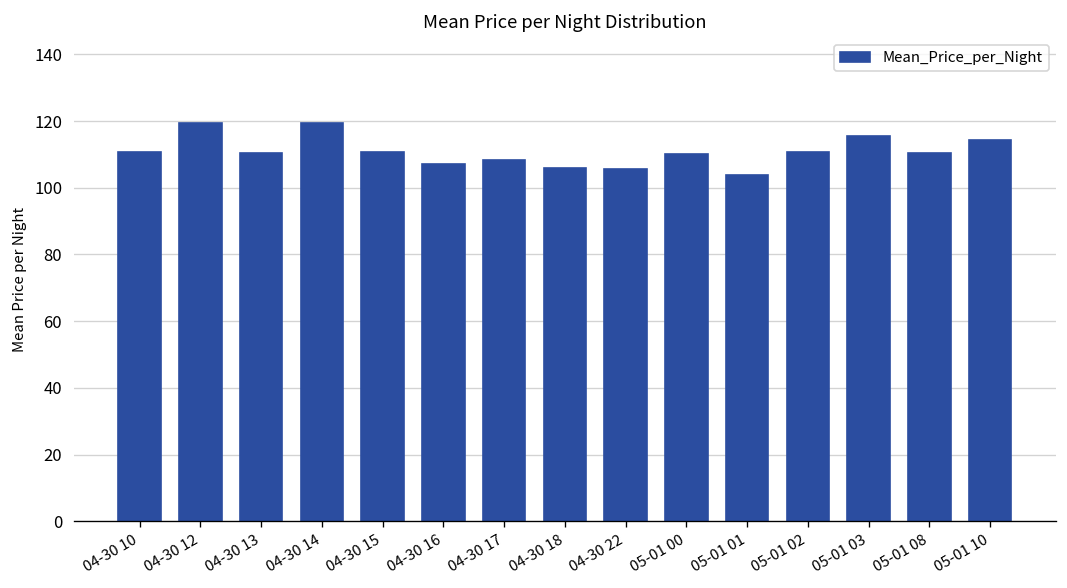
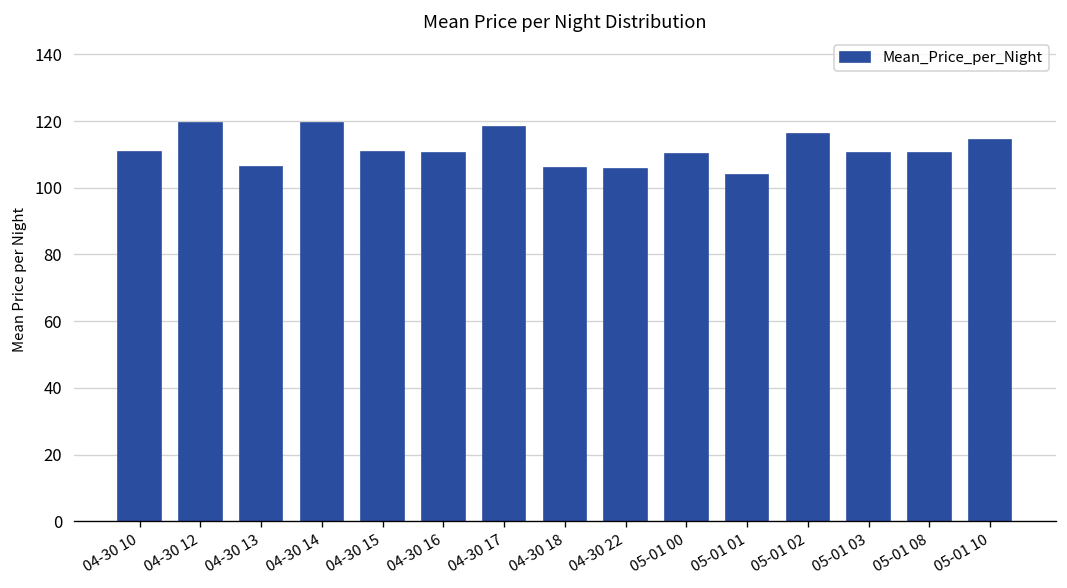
  {
    "04-30 10": 111,
    "04-30 12": 119,
-   "04-30 13": 110,
+   "04-30 13": 106,
    "04-30 14": 119,
    "04-30 15": 111,
-   "04-30 16": 107,
-   "04-30 17": 108,
+   "04-30 16": 110,
+   "04-30 17": 118,
    "04-30 18": 106,
    "04-30 22": 106,
    "05-01 00": 110,
    "05-01 01": 104,
-   "05-01 02": 111,
-   "05-01 03": 116,
+   "05-01 02": 116,
+   "05-01 03": 110,
    "05-01 08": 110,
    "05-01 10": 114
  }
